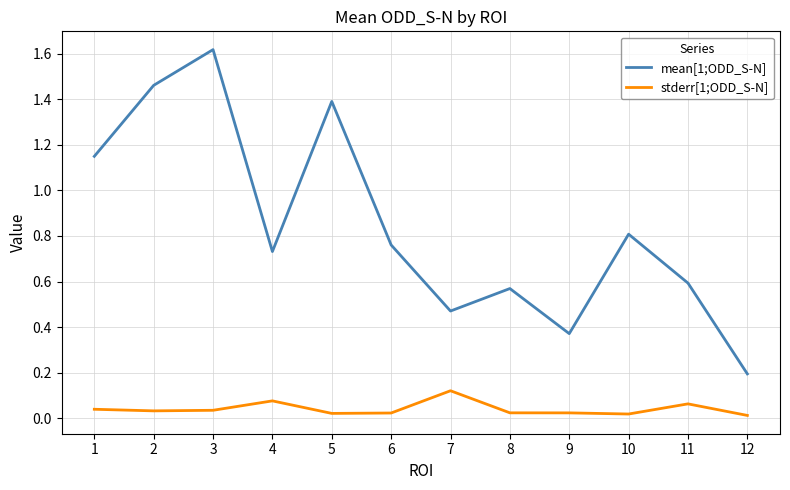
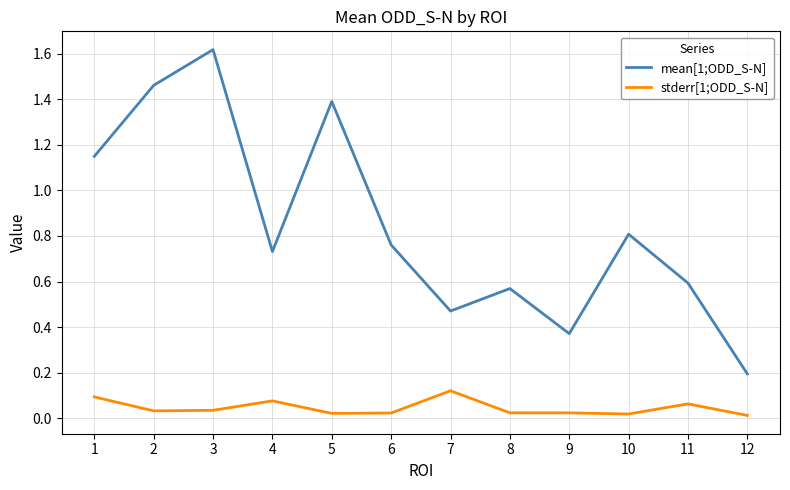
  {
    "mean[1;ODD_S-N]": {
      "1": 1.15,
      "2": 1.46,
      "3": 1.62,
      "4": 0.73,
      "5": 1.39,
      "6": 0.76,
      "7": 0.47,
      "8": 0.57,
      "9": 0.37,
      "10": 0.81,
      "11": 0.59,
      "12": 0.19
    },
    "stderr[1;ODD_S-N]": {
-     "1": 0.04,
+     "1": 0.09,
      "2": 0.03,
      "3": 0.04,
      "4": 0.08,
      "5": 0.02,
      "6": 0.02,
      "7": 0.12,
      "8": 0.02,
      "9": 0.02,
      "10": 0.02,
      "11": 0.06,
      "12": 0.01
    }
  }
